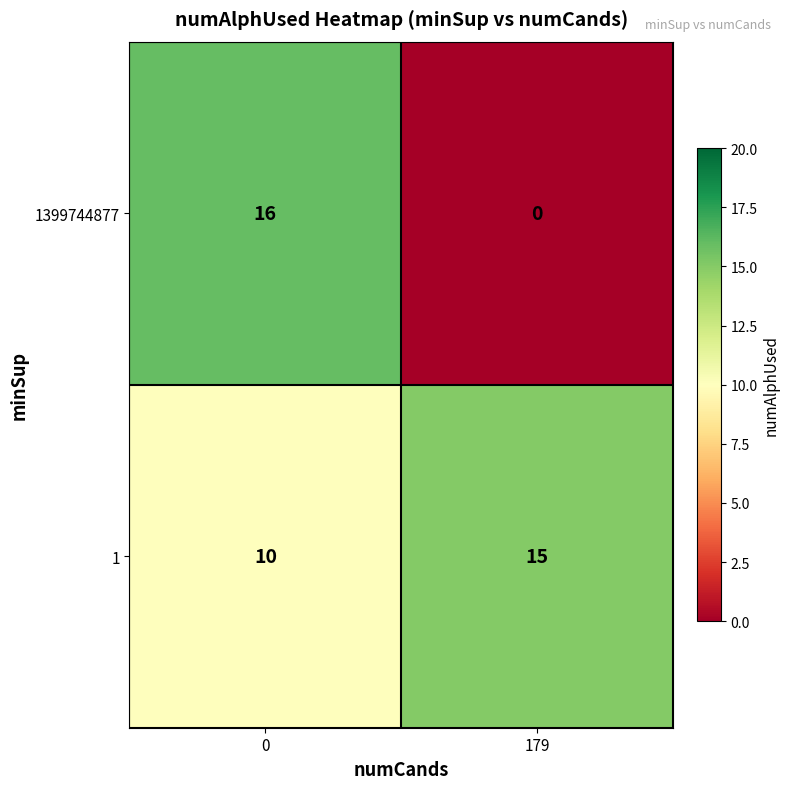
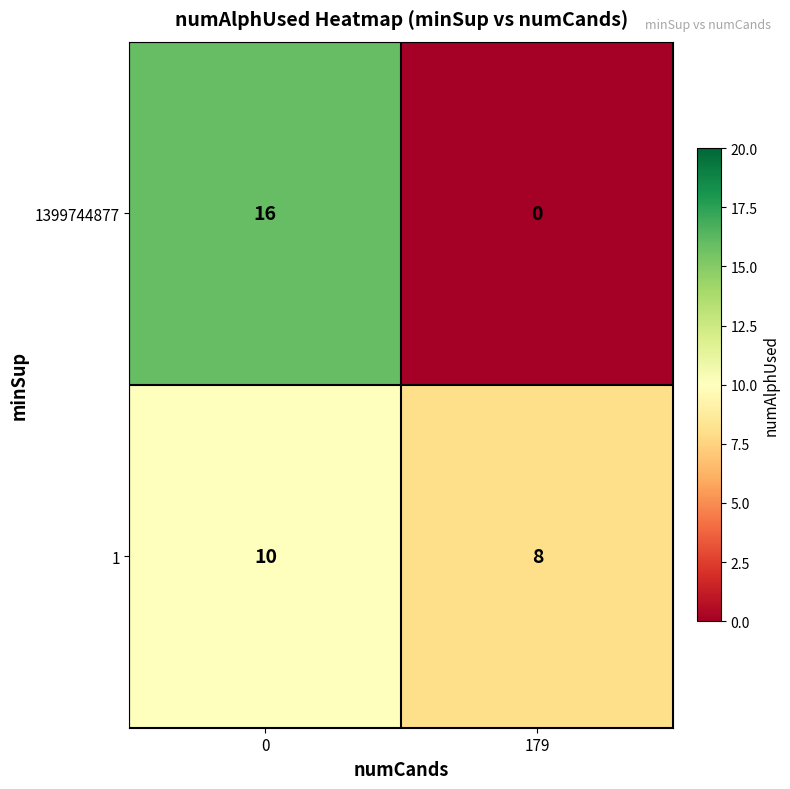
  {
    "1399744877": {
      "0": 16,
      "179": 0
    },
    "1": {
      "0": 10,
-     "179": 15
+     "179": 8
    }
  }
